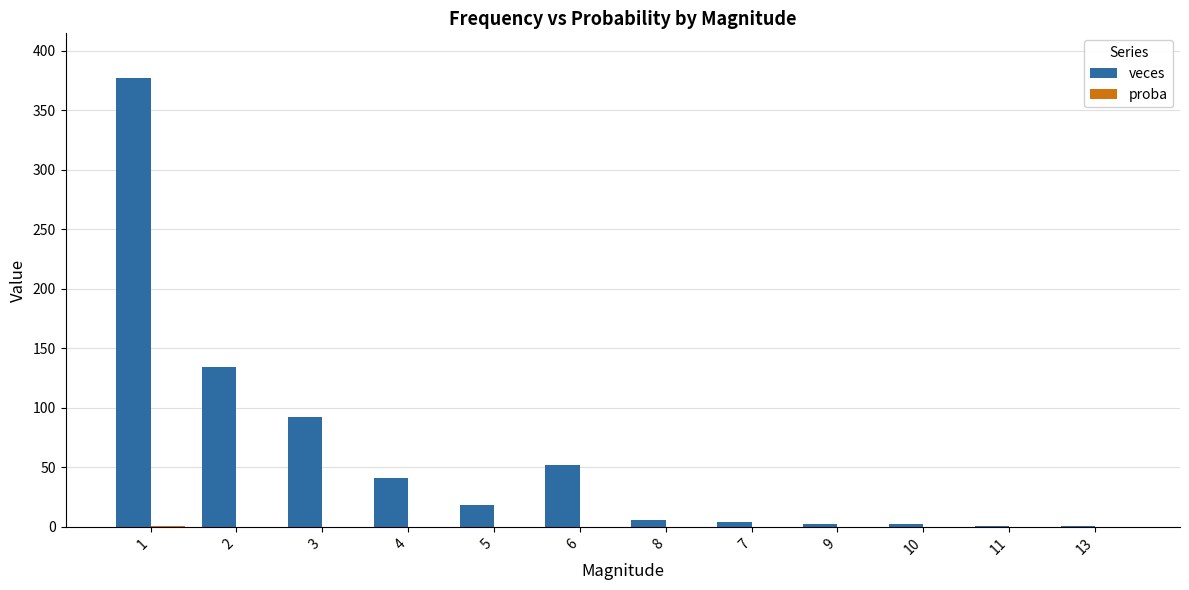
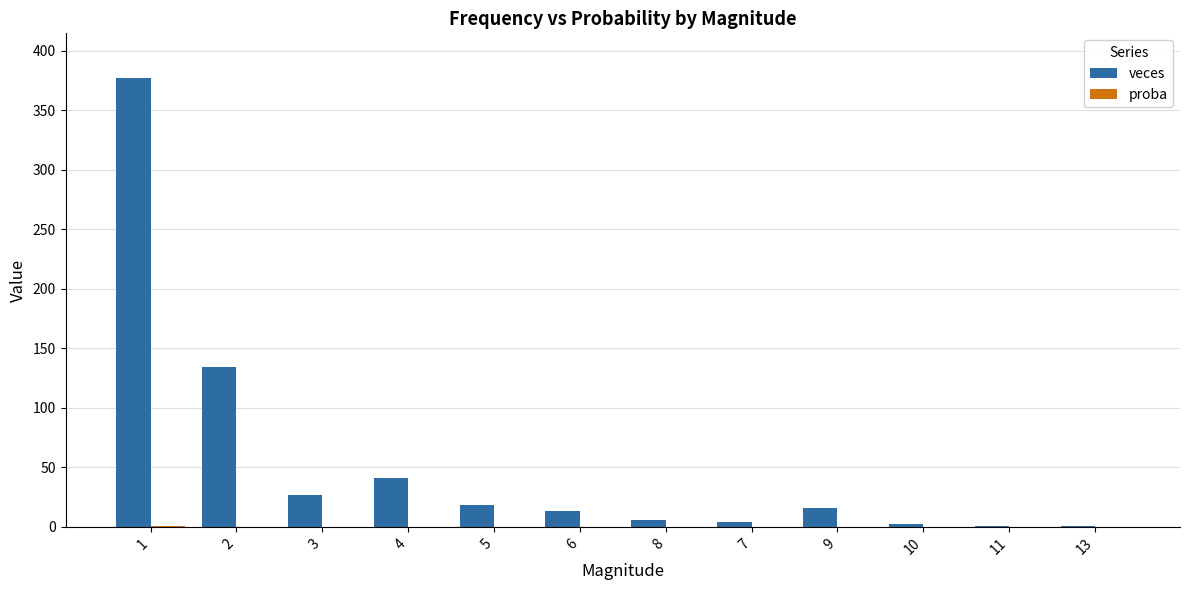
  {
    "veces": {
      "1": 377,
      "2": 134,
-     "3": 92,
+     "3": 27,
      "4": 41,
      "5": 18,
-     "6": 52,
+     "6": 13,
      "8": 6,
      "7": 4,
-     "9": 2
+     "9": 16
    }
  }
